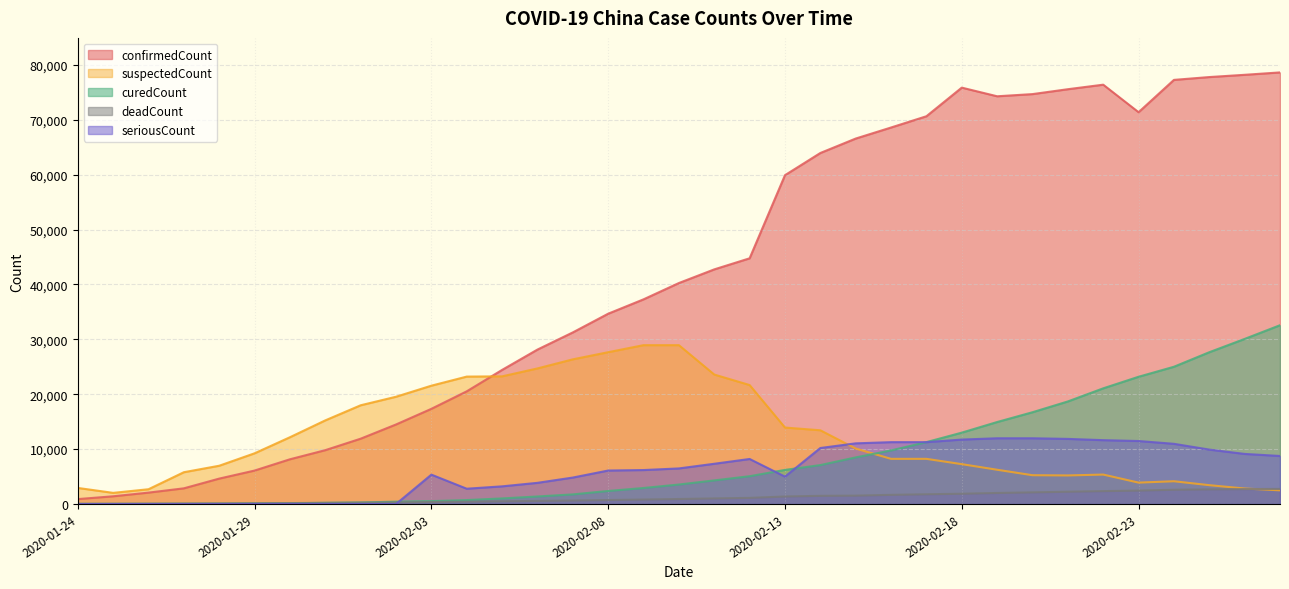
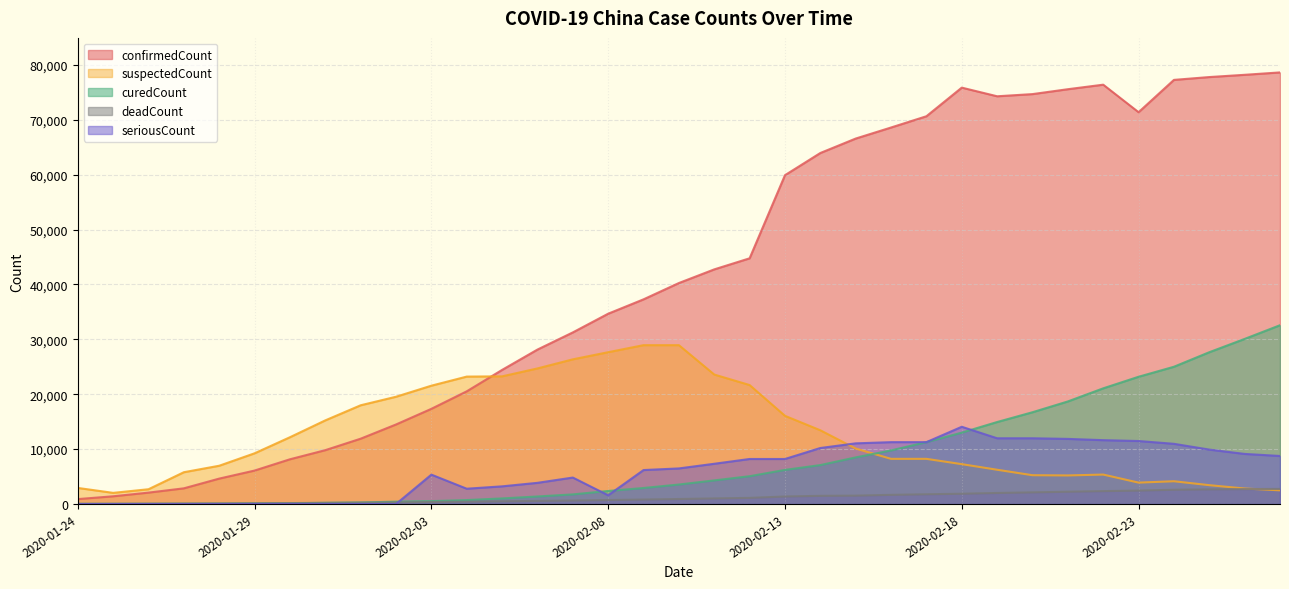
  {
    "confirmedCount": {
      "2020-01-24": "1,000",
      "2020-01-29": "6,000",
      "2020-02-03": "17,000",
      "2020-02-08": "35,000",
      "2020-02-13": "60,000",
      "2020-02-18": "76,000",
      "2020-02-23": "71,000"
    },
    "suspectedCount": {
      "2020-01-24": "3,000",
      "2020-01-29": "9,000",
      "2020-02-03": "22,000",
      "2020-02-08": "28,000",
-     "2020-02-13": "14,000",
+     "2020-02-13": "16,000",
      "2020-02-18": "7,000",
      "2020-02-23": "4,000"
    },
    "seriousCount": {
      "2020-02-03": "5,000",
-     "2020-02-08": "6,000",
-     "2020-02-13": "5,000",
-     "2020-02-18": "12,000",
+     "2020-02-08": "2,000",
+     "2020-02-13": "8,000",
+     "2020-02-18": "14,000",
      "2020-02-23": "11,000"
    }
  }
